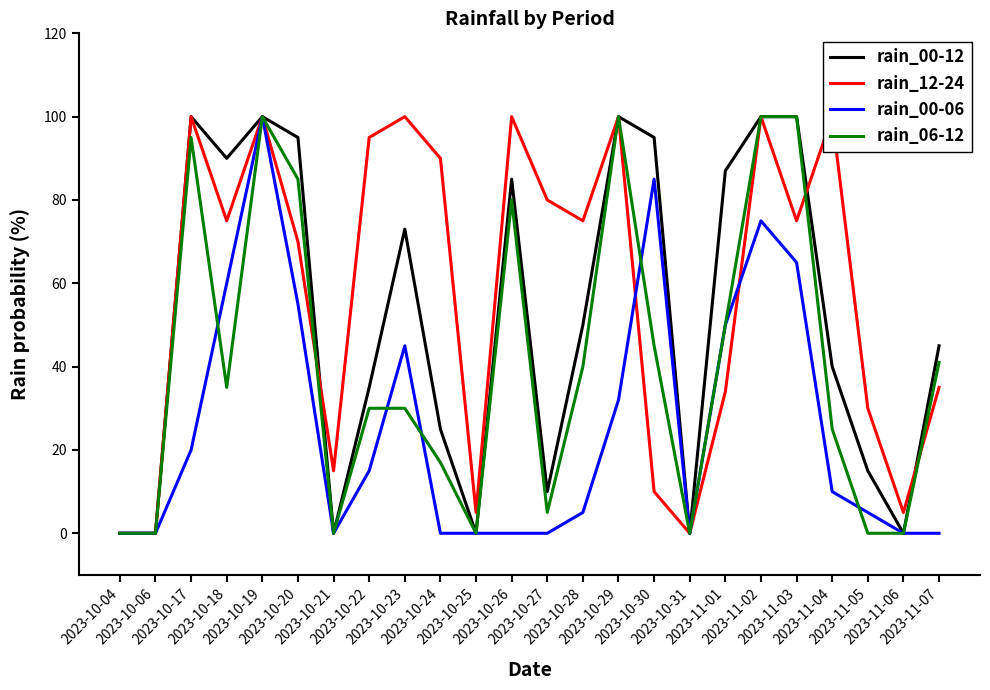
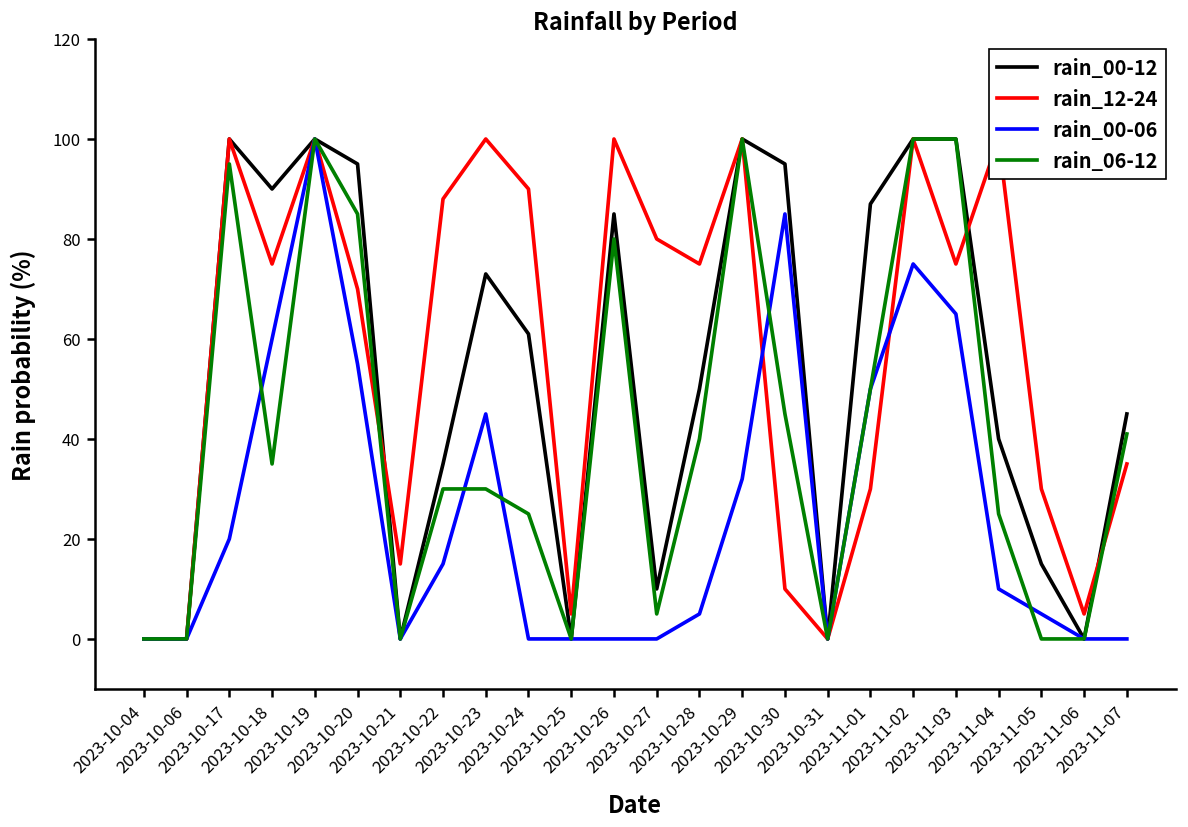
  {
    "rain_00-12": {
      "2023-10-18": 90,
      "2023-10-20": 95,
      "2023-10-22": 35,
      "2023-10-23": 73,
-     "2023-10-24": 25,
+     "2023-10-24": 61,
      "2023-10-26": 85,
      "2023-10-27": 10,
      "2023-10-28": 50,
      "2023-10-30": 95,
      "2023-11-01": 87,
      "2023-11-04": 40,
      "2023-11-05": 15,
      "2023-11-07": 45
    },
    "rain_12-24": {
      "2023-10-18": 75,
      "2023-10-20": 70,
      "2023-10-21": 15,
-     "2023-10-22": 95,
+     "2023-10-22": 88,
      "2023-10-23": 100,
      "2023-10-24": 90,
      "2023-10-25": 5,
      "2023-10-26": 100,
      "2023-10-27": 80,
      "2023-10-28": 75,
      "2023-10-30": 10,
-     "2023-11-01": 34,
+     "2023-11-01": 30,
      "2023-11-03": 75,
      "2023-11-05": 30,
      "2023-11-06": 5,
      "2023-11-07": 35
    },
    "rain_00-06": {
      "2023-10-17": 20,
      "2023-10-18": 60,
      "2023-10-20": 55,
      "2023-10-22": 15,
      "2023-10-23": 45,
      "2023-10-24": 0,
      "2023-10-26": 0,
      "2023-10-27": 0,
      "2023-10-28": 5,
      "2023-10-29": 32,
      "2023-10-30": 85,
      "2023-11-02": 75,
      "2023-11-03": 65,
      "2023-11-04": 10,
      "2023-11-05": 5,
      "2023-11-07": 0
    },
    "rain_06-12": {
      "2023-10-17": 95,
      "2023-10-18": 35,
      "2023-10-20": 85,
      "2023-10-22": 30,
      "2023-10-23": 30,
-     "2023-10-24": 17,
+     "2023-10-24": 25,
      "2023-10-26": 80,
      "2023-10-27": 5,
      "2023-10-28": 40,
      "2023-10-30": 45,
      "2023-11-04": 25,
      "2023-11-05": 0,
      "2023-11-07": 41
    }
  }
